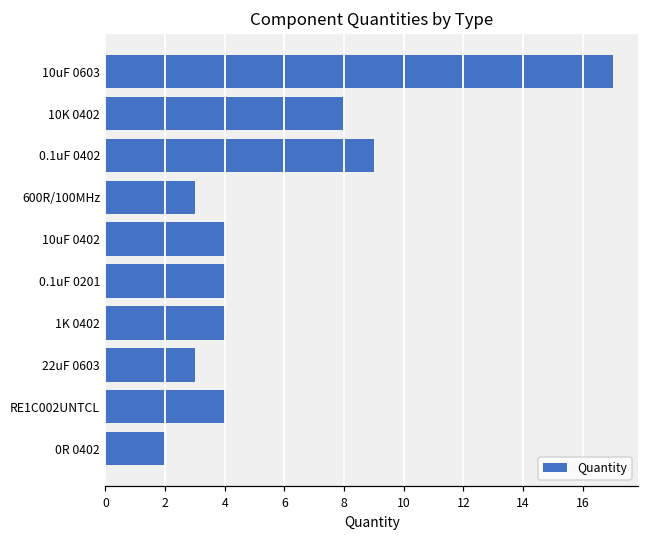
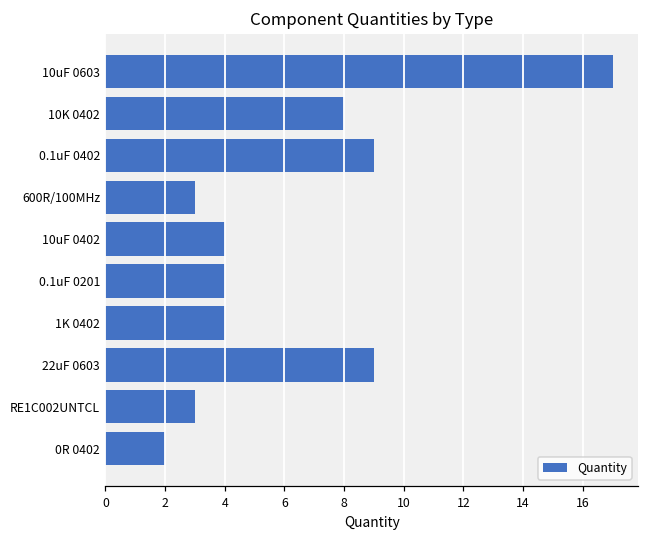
  {
    "10uF 0603": 17,
    "10K 0402": 8,
    "0.1uF 0402": 9,
    "600R/100MHz": 3,
    "10uF 0402": 4,
    "0.1uF 0201": 4,
    "1K 0402": 4,
-   "22uF 0603": 3,
-   "RE1C002UNTCL": 4,
+   "22uF 0603": 9,
+   "RE1C002UNTCL": 3,
    "0R 0402": 2
  }
